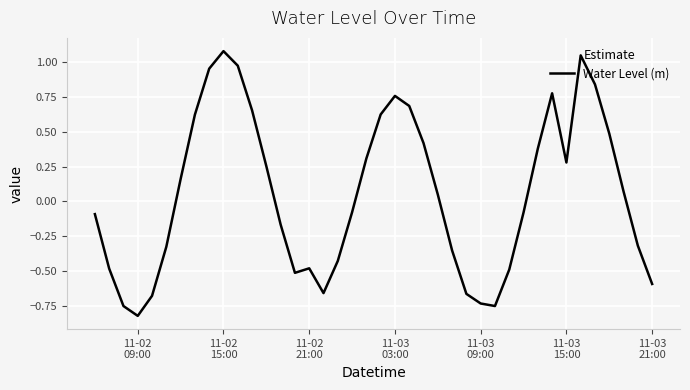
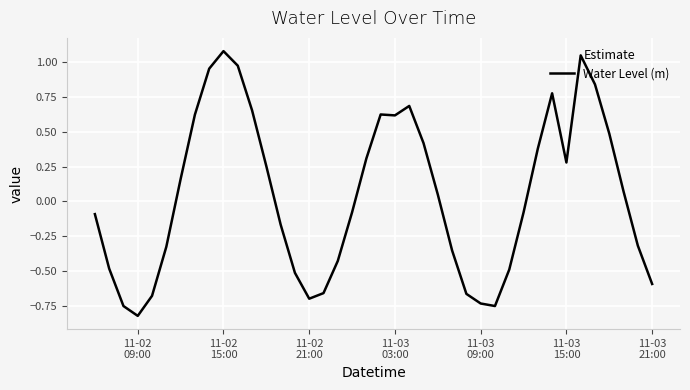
  {
    "11-02 09:00": -0.82,
    "11-02 15:00": 1.08,
-   "11-02 21:00": -0.48,
-   "11-03 03:00": 0.76,
+   "11-02 21:00": -0.70,
+   "11-03 03:00": 0.62,
    "11-03 09:00": -0.74,
    "11-03 15:00": 0.28,
    "11-03 21:00": -0.59
  }
